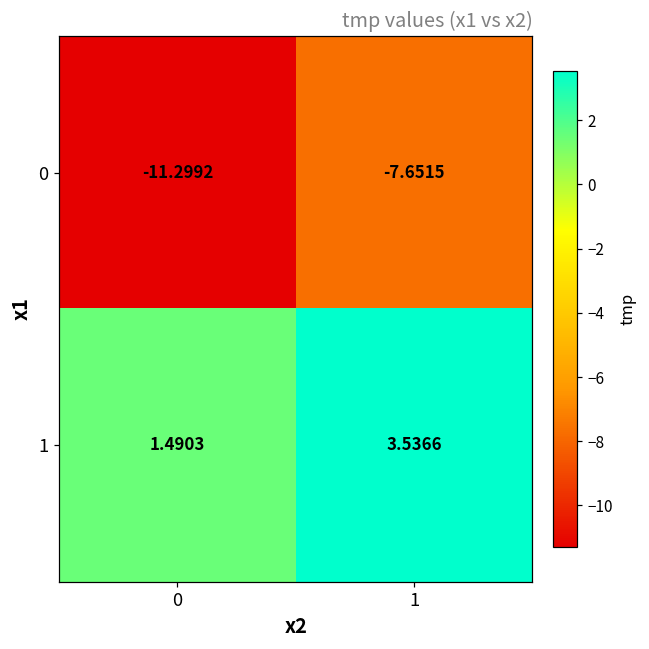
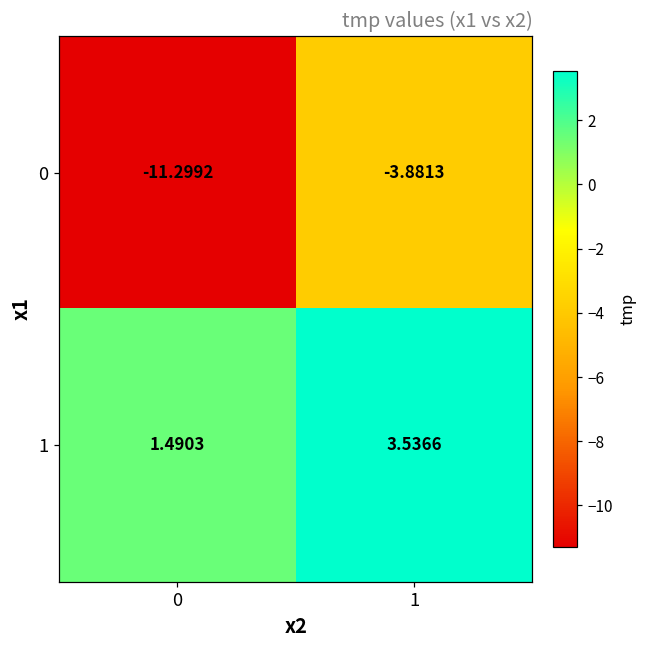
  {
    "0": {
      "0": -11.2992,
-     "1": -7.6515
+     "1": -3.8813
    },
    "1": {
      "0": 1.4903,
      "1": 3.5366
    }
  }
